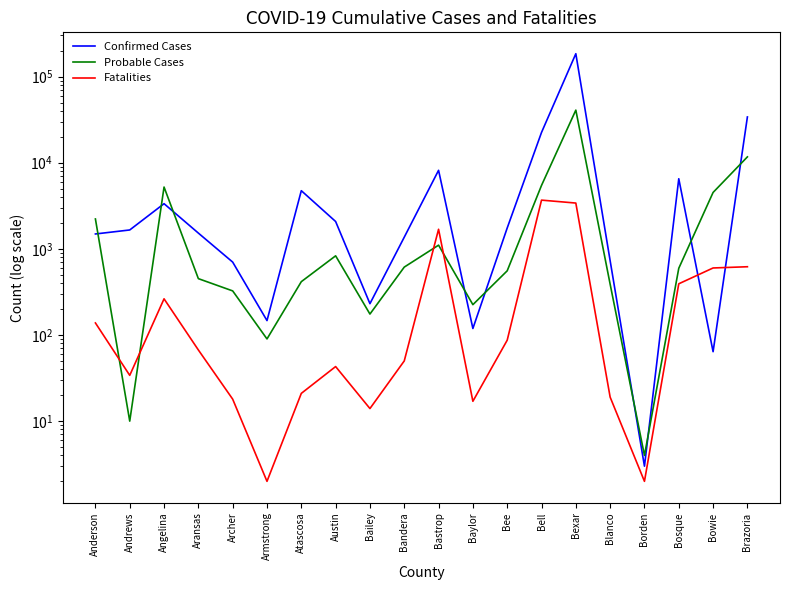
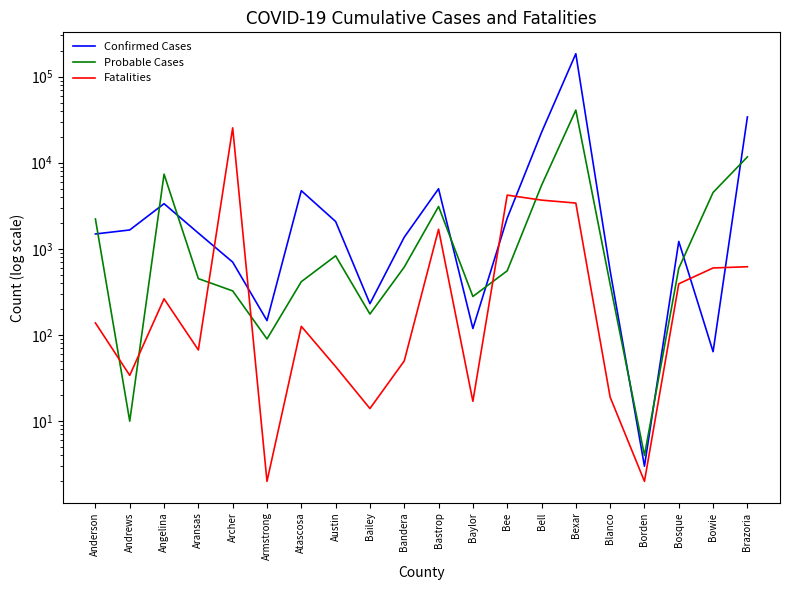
  {
    "Confirmed Cases": {
      "Anderson": 1500,
      "Andrews": 1700,
      "Angelina": 3300,
      "Aransas": 1500,
      "Archer": 700,
      "Armstrong": 150,
      "Atascosa": 5000,
      "Austin": 2100,
      "Bailey": 230,
      "Bandera": 1400,
-     "Bastrop": 8000,
+     "Bastrop": 5000,
      "Baylor": 120,
-     "Bee": 1700,
+     "Bee": 2300,
      "Bell": 22000,
      "Bexar": 180000,
-     "Blanco": 700,
+     "Blanco": 600,
      "Borden": 3,
-     "Bosque": 7000,
+     "Bosque": 1200,
      "Bowie": 60,
      "Brazoria": 34000
    },
    "Probable Cases": {
      "Anderson": 2200,
      "Andrews": 10,
-     "Angelina": 5000,
+     "Angelina": 7000,
      "Aransas": 500,
      "Archer": 330,
      "Armstrong": 90,
      "Atascosa": 400,
      "Austin": 800,
      "Bailey": 180,
      "Bandera": 600,
-     "Bastrop": 1100,
-     "Baylor": 230,
+     "Bastrop": 3100,
+     "Baylor": 280,
      "Bee": 600,
      "Bell": 5000,
      "Bexar": 40000,
      "Blanco": 400,
      "Borden": 4,
      "Bosque": 600,
      "Bowie": 5000,
      "Brazoria": 12000
    },
    "Fatalities": {
      "Anderson": 140,
      "Andrews": 34,
      "Angelina": 260,
      "Aransas": 70,
-     "Archer": 18,
+     "Archer": 25000,
      "Armstrong": 2,
-     "Atascosa": 21,
+     "Atascosa": 130,
      "Austin": 40,
      "Bailey": 14,
      "Bandera": 50,
      "Bastrop": 1700,
      "Baylor": 17,
-     "Bee": 90,
+     "Bee": 4000,
      "Bell": 3700,
      "Bexar": 3400,
      "Blanco": 19,
      "Borden": 2,
      "Bosque": 400,
      "Bowie": 600,
      "Brazoria": 600
    }
  }
